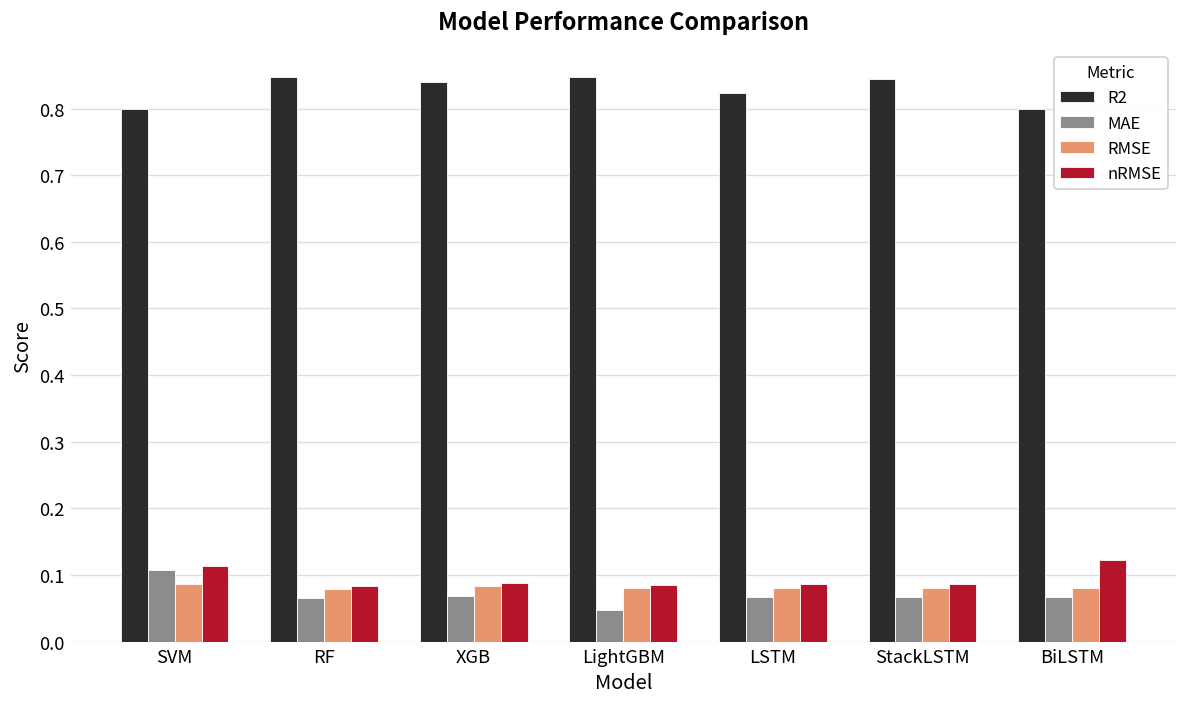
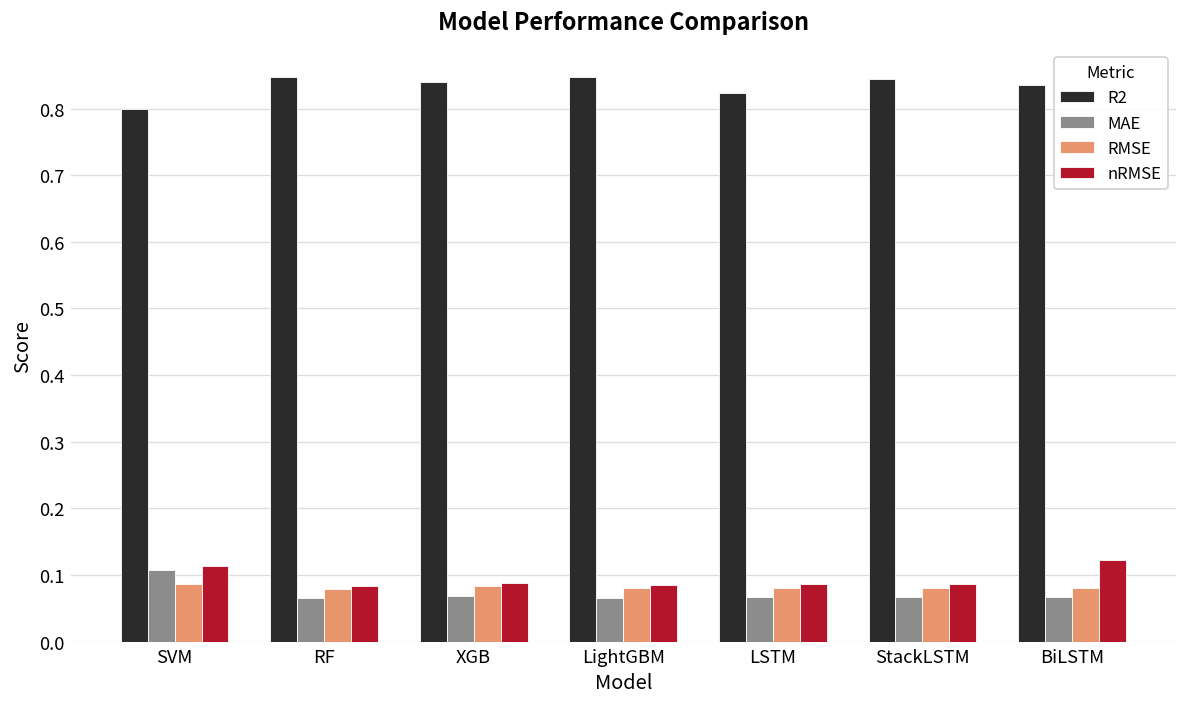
  {
    "R2": {
      "SVM": 0.80,
      "RF": 0.85,
      "XGB": 0.84,
      "LightGBM": 0.85,
      "LSTM": 0.82,
      "StackLSTM": 0.85,
-     "BiLSTM": 0.80
+     "BiLSTM": 0.84
    },
    "MAE": {
      "SVM": 0.11,
      "RF": 0.07,
      "XGB": 0.07,
-     "LightGBM": 0.05,
+     "LightGBM": 0.07,
      "LSTM": 0.07,
      "StackLSTM": 0.07,
      "BiLSTM": 0.07
    },
    "RMSE": {
      "SVM": 0.09,
      "RF": 0.08,
      "XGB": 0.08,
      "LightGBM": 0.08,
      "LSTM": 0.08,
      "StackLSTM": 0.08,
      "BiLSTM": 0.08
    },
    "nRMSE": {
      "SVM": 0.11,
      "RF": 0.08,
      "XGB": 0.09,
      "LightGBM": 0.09,
      "LSTM": 0.09,
      "StackLSTM": 0.09,
      "BiLSTM": 0.12
    }
  }
